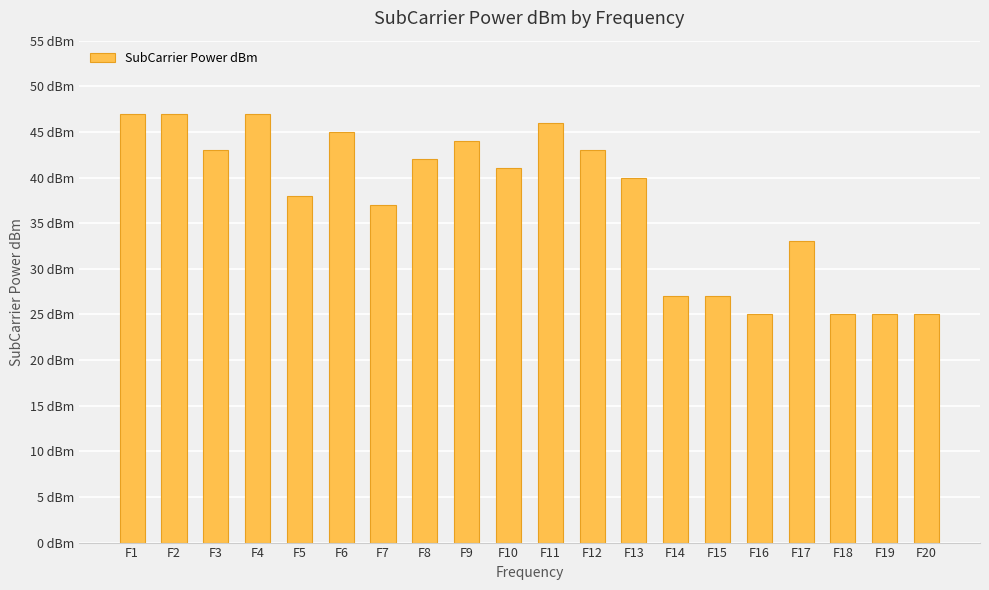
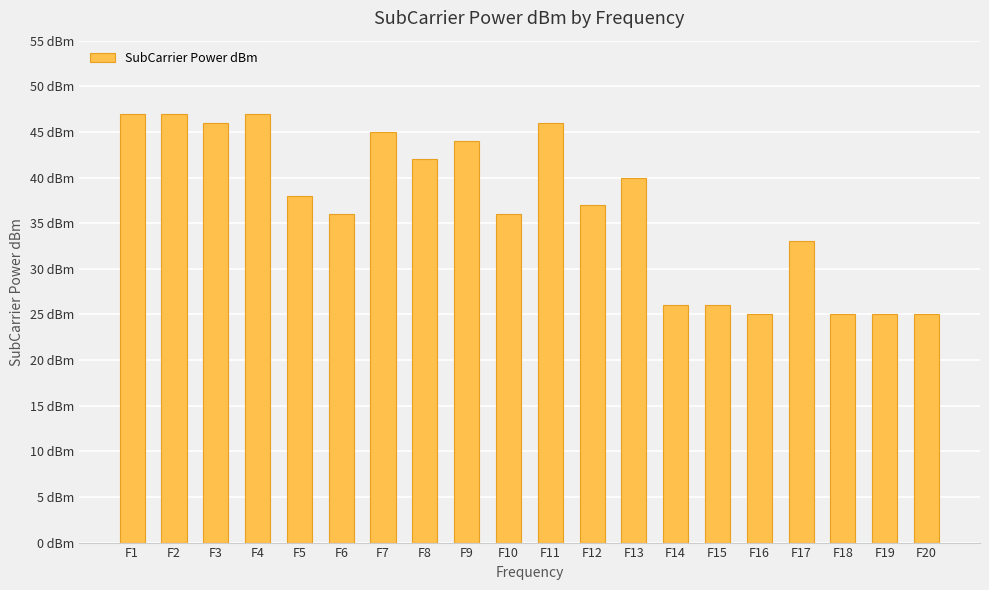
  {
    "F1": "47 dBm",
    "F2": "47 dBm",
-   "F3": "43 dBm",
+   "F3": "46 dBm",
    "F4": "47 dBm",
    "F5": "38 dBm",
-   "F6": "45 dBm",
-   "F7": "37 dBm",
+   "F6": "36 dBm",
+   "F7": "45 dBm",
    "F8": "42 dBm",
    "F9": "44 dBm",
-   "F10": "41 dBm",
+   "F10": "36 dBm",
    "F11": "46 dBm",
-   "F12": "43 dBm",
+   "F12": "37 dBm",
    "F13": "40 dBm",
-   "F14": "27 dBm",
-   "F15": "27 dBm",
+   "F14": "26 dBm",
+   "F15": "26 dBm",
    "F16": "25 dBm",
    "F17": "33 dBm",
    "F18": "25 dBm",
    "F19": "25 dBm",
    "F20": "25 dBm"
  }
